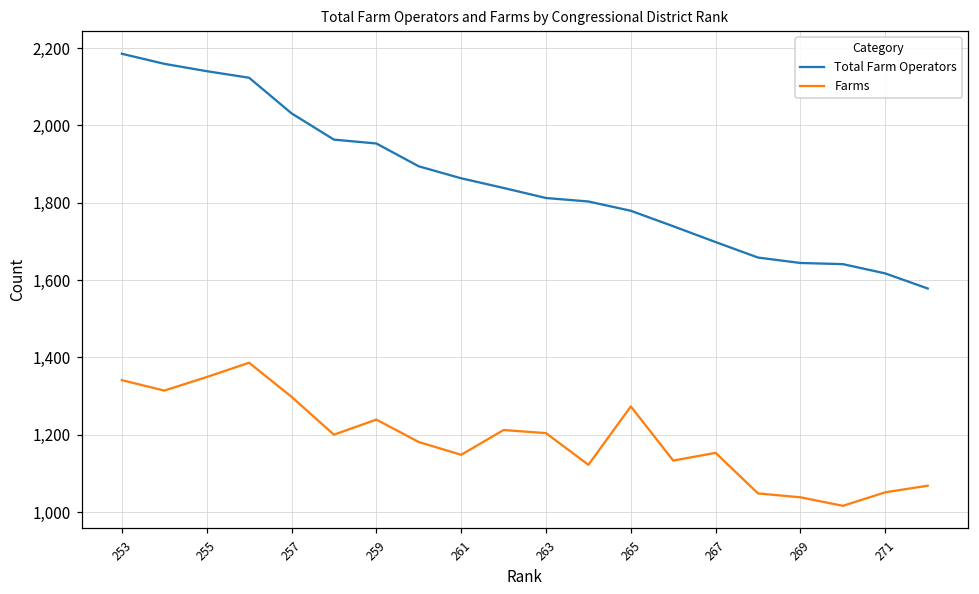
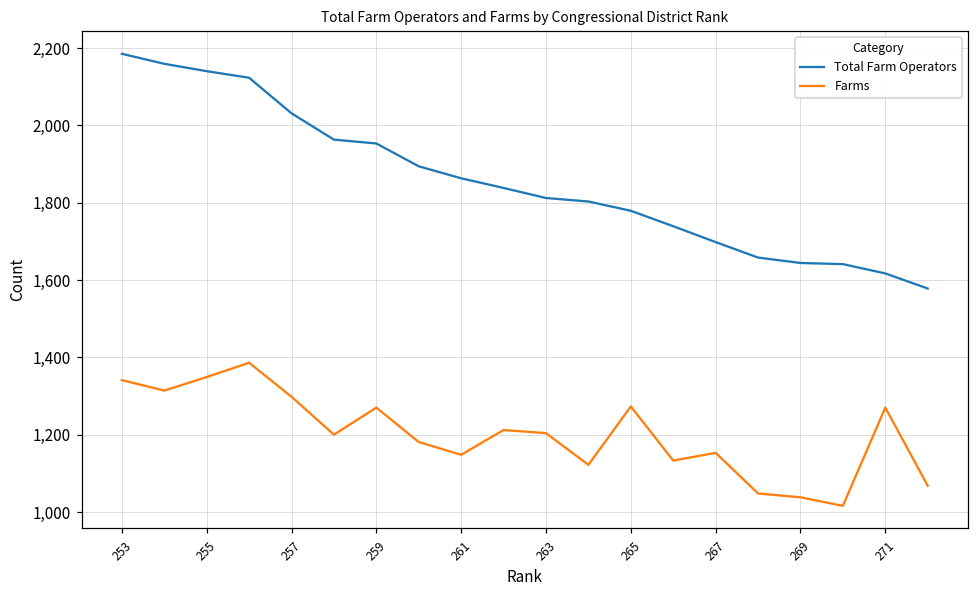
  {
    "Total Farm Operators": {
      "253": "2,190",
      "255": "2,140",
      "257": "2,030",
      "259": "1,950",
      "261": "1,860",
      "263": "1,810",
      "265": "1,780",
      "267": "1,700",
      "269": "1,640",
      "271": "1,620"
    },
    "Farms": {
      "253": "1,340",
      "255": "1,350",
      "257": "1,300",
-     "259": "1,240",
+     "259": "1,270",
      "261": "1,150",
      "263": "1,200",
      "265": "1,270",
      "267": "1,150",
      "269": "1,040",
-     "271": "1,050"
+     "271": "1,270"
    }
  }
